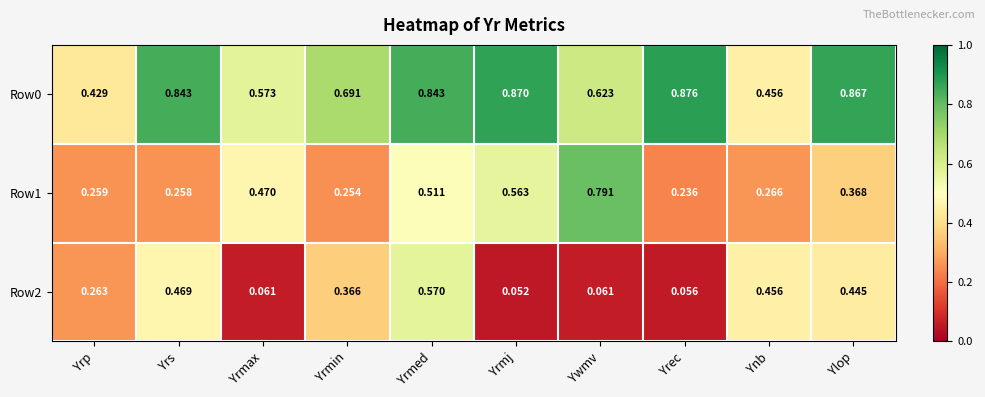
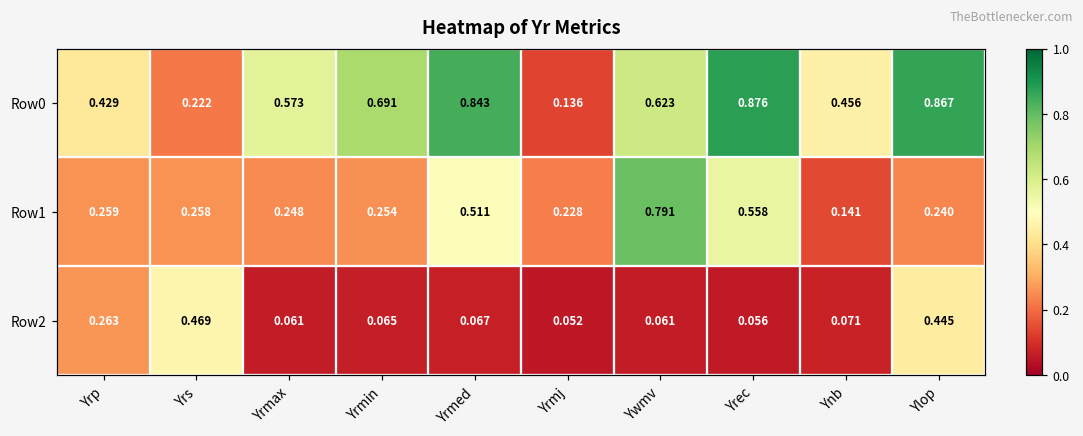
  {
    "Row0": {
      "Yrp": 0.429,
-     "Yrs": 0.843,
+     "Yrs": 0.222,
      "Yrmax": 0.573,
      "Yrmin": 0.691,
      "Yrmed": 0.843,
-     "Yrmj": 0.870,
+     "Yrmj": 0.136,
      "Ywmv": 0.623,
      "Yrec": 0.876,
      "Ynb": 0.456,
      "Ylop": 0.867
    },
    "Row1": {
      "Yrp": 0.259,
      "Yrs": 0.258,
-     "Yrmax": 0.470,
+     "Yrmax": 0.248,
      "Yrmin": 0.254,
      "Yrmed": 0.511,
-     "Yrmj": 0.563,
+     "Yrmj": 0.228,
      "Ywmv": 0.791,
-     "Yrec": 0.236,
-     "Ynb": 0.266,
-     "Ylop": 0.368
+     "Yrec": 0.558,
+     "Ynb": 0.141,
+     "Ylop": 0.240
    },
    "Row2": {
      "Yrp": 0.263,
      "Yrs": 0.469,
      "Yrmax": 0.061,
-     "Yrmin": 0.366,
-     "Yrmed": 0.570,
+     "Yrmin": 0.065,
+     "Yrmed": 0.067,
      "Yrmj": 0.052,
      "Ywmv": 0.061,
      "Yrec": 0.056,
-     "Ynb": 0.456,
+     "Ynb": 0.071,
      "Ylop": 0.445
    }
  }
